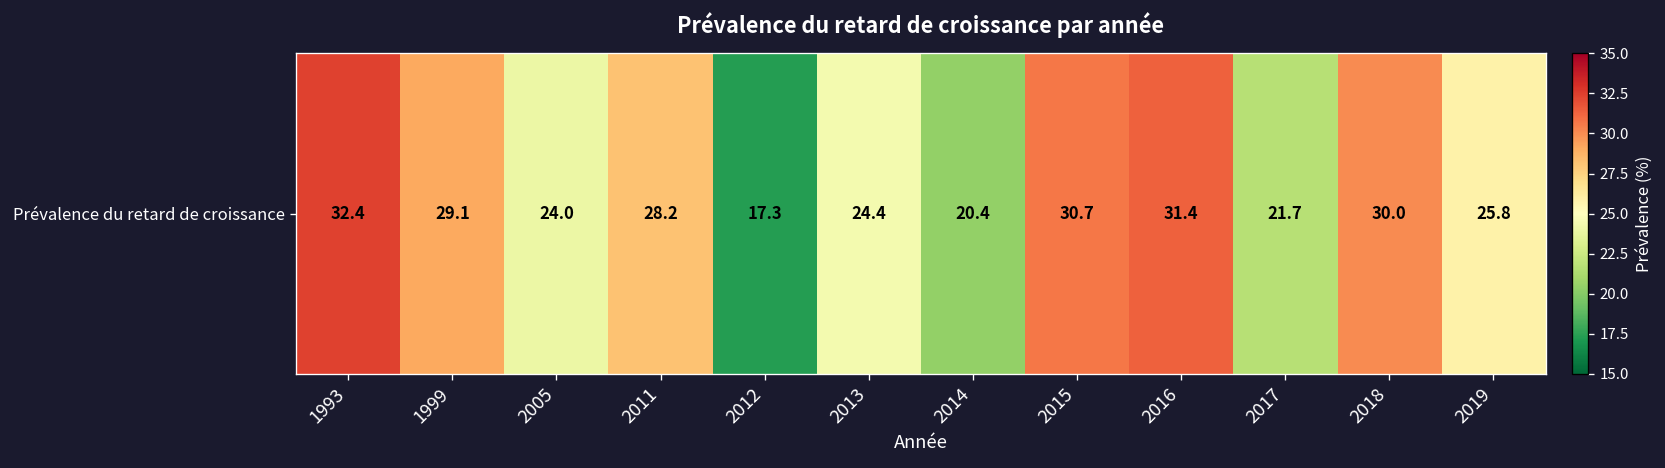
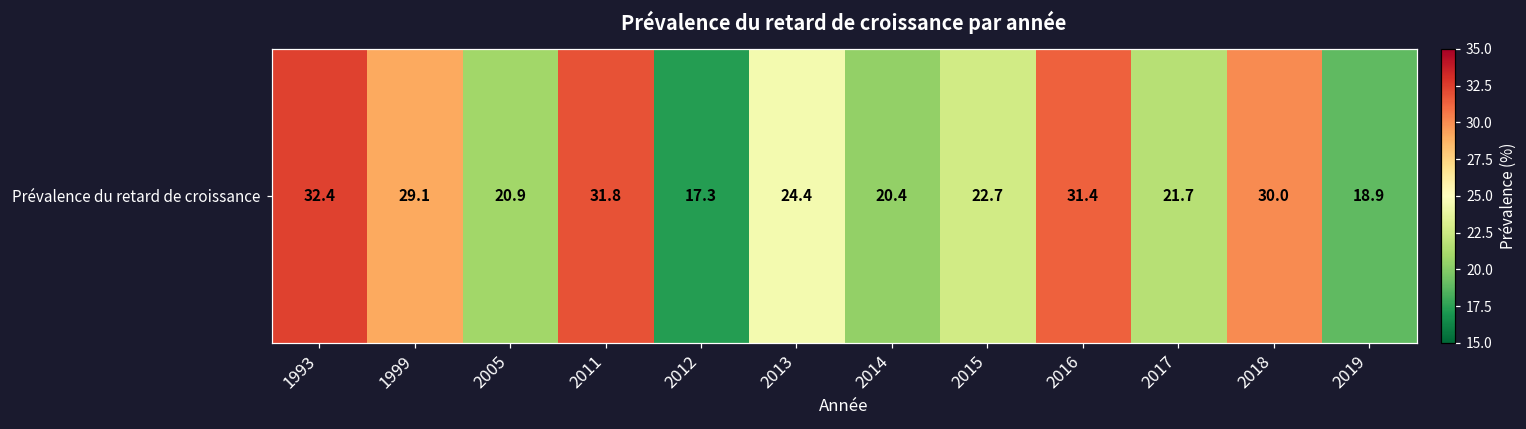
  {
    "Prévalence du retard de croissance": {
      "1993": 32.4,
      "1999": 29.1,
-     "2005": 24.0,
-     "2011": 28.2,
+     "2005": 20.9,
+     "2011": 31.8,
      "2012": 17.3,
      "2013": 24.4,
      "2014": 20.4,
-     "2015": 30.7,
+     "2015": 22.7,
      "2016": 31.4,
      "2017": 21.7,
      "2018": 30.0,
-     "2019": 25.8
+     "2019": 18.9
    }
  }
